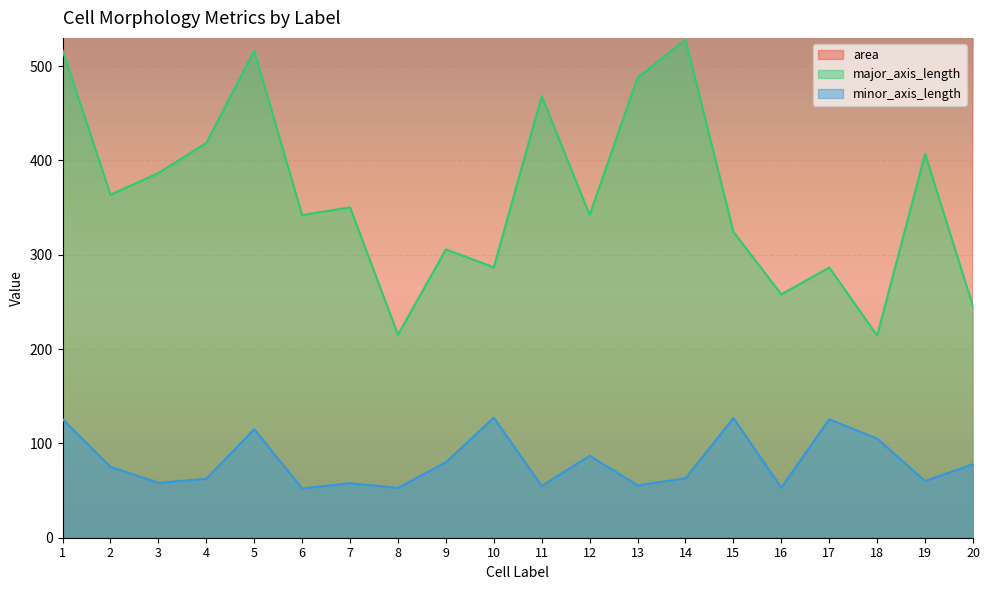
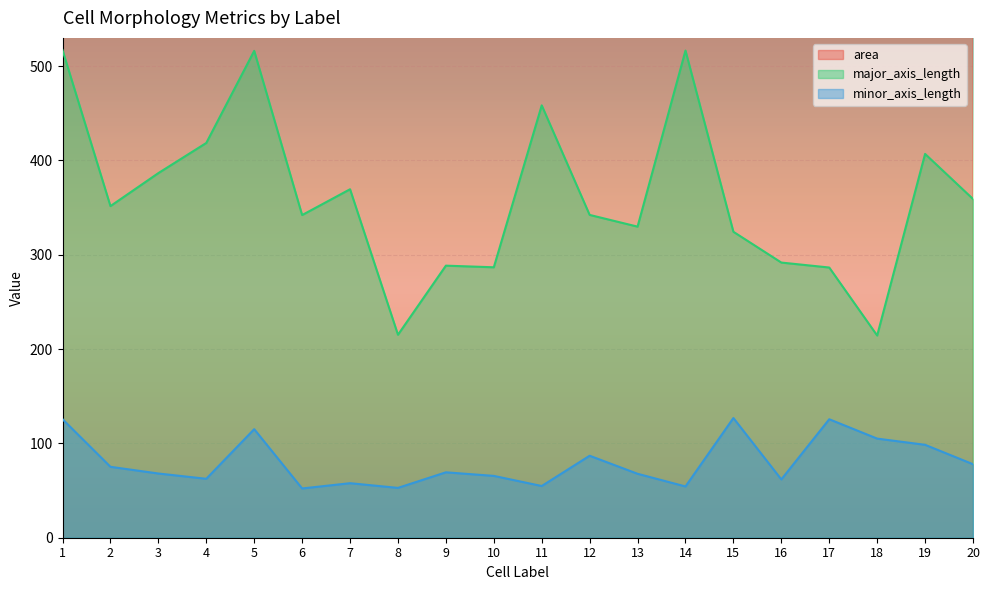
  {
    "major_axis_length": {
      "1": 520,
-     "2": 360,
+     "2": 350,
      "3": 390,
      "4": 420,
      "5": 520,
      "6": 340,
-     "7": 350,
+     "7": 370,
      "8": 220,
-     "9": 310,
+     "9": 290,
      "10": 290,
-     "11": 470,
+     "11": 460,
      "12": 340,
-     "13": 490,
-     "14": 530,
+     "13": 330,
+     "14": 520,
      "15": 320,
-     "16": 260,
+     "16": 290,
      "17": 290,
      "18": 210,
      "19": 410,
-     "20": 250
+     "20": 360
    },
    "minor_axis_length": {
      "1": 130,
      "2": 80,
-     "3": 60,
+     "3": 70,
      "4": 60,
      "5": 120,
      "6": 50,
      "7": 60,
      "8": 50,
-     "9": 80,
-     "10": 130,
+     "9": 70,
+     "10": 70,
      "11": 50,
      "12": 90,
-     "13": 60,
-     "14": 60,
+     "13": 70,
+     "14": 50,
      "15": 130,
-     "16": 50,
+     "16": 60,
      "17": 130,
      "18": 110,
-     "19": 60,
+     "19": 100,
      "20": 80
    }
  }
